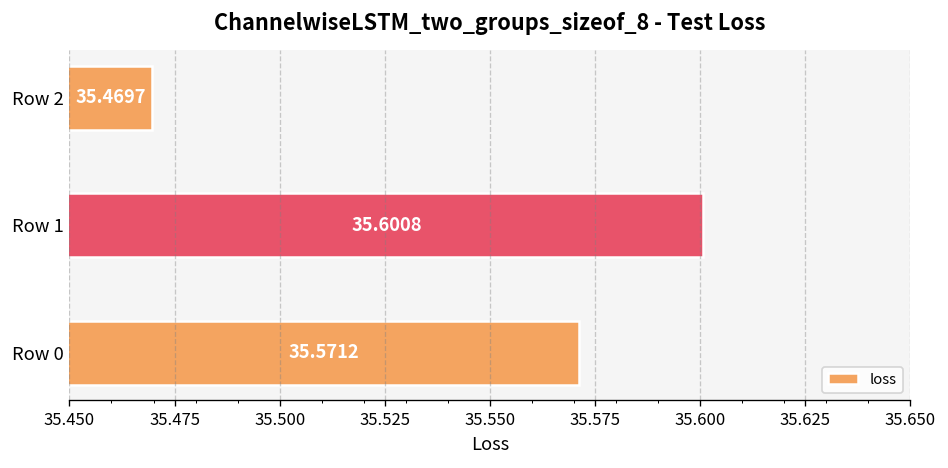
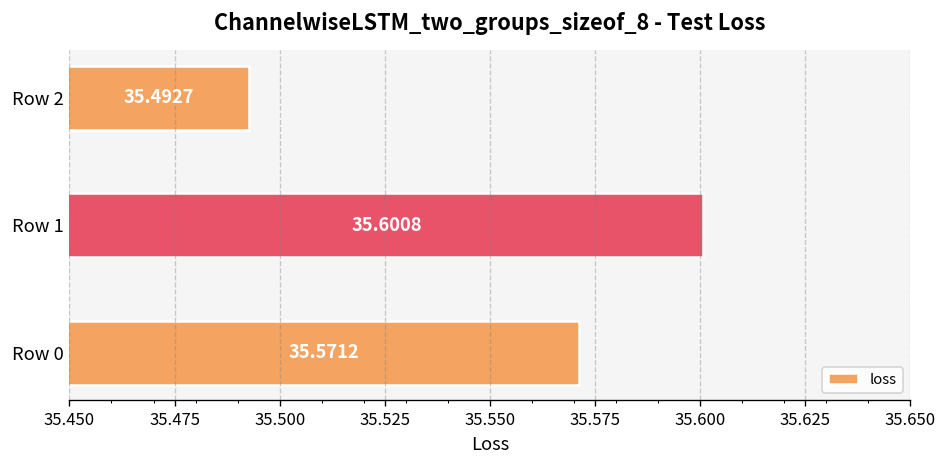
  {
-   "Row 2": 35.4697,
+   "Row 2": 35.4927,
    "Row 1": 35.6008,
    "Row 0": 35.5712
  }
